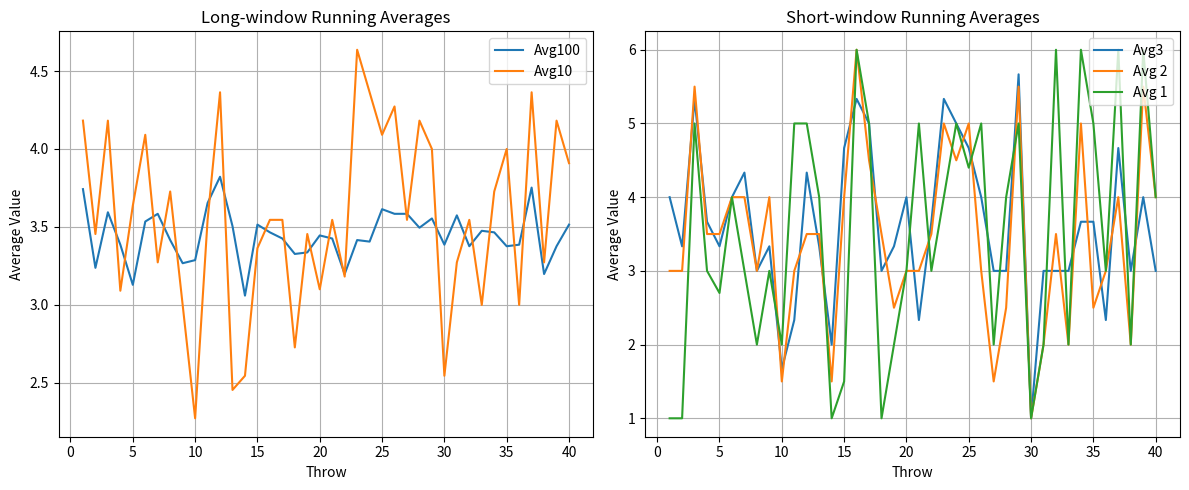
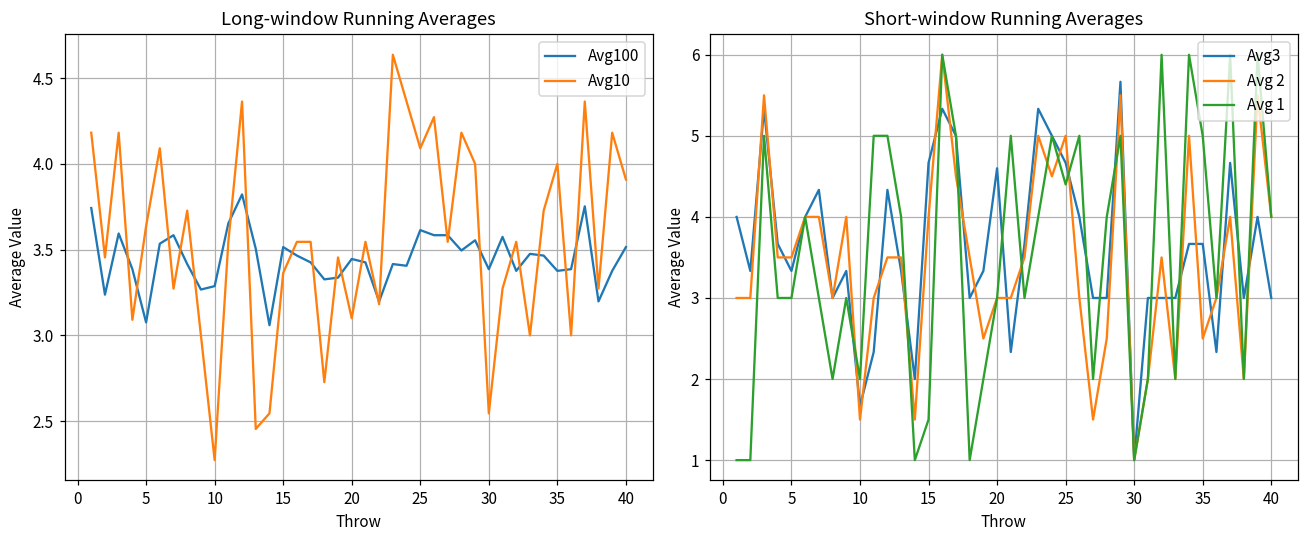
  {
    "Long-window Running Averages": {
      "Avg100": {
-       "5": 3.13,
+       "5": 3.08,
        "10": 3.29,
        "15": 3.51,
        "20": 3.45,
        "25": 3.61,
        "30": 3.39,
        "35": 3.38,
        "40": 3.51
      },
      "Avg10": {
        "5": 3.64,
        "10": 2.27,
        "15": 3.36,
        "20": 3.10,
        "25": 4.09,
        "30": 2.55,
        "35": 4.00,
        "40": 3.91
      }
    },
    "Short-window Running Averages": {
      "Avg3": {
        "5": 3.3,
        "10": 1.7,
        "15": 4.7,
-       "20": 4.0,
+       "20": 4.6,
        "25": 4.7,
        "35": 3.7,
        "40": 3.0
      },
      "Avg 2": {
        "5": 3.5,
        "10": 1.5,
        "15": 4.0,
        "25": 5.0,
        "35": 2.5
      },
      "Avg 1": {
-       "5": 2.7,
+       "5": 3.0,
        "10": 2.0,
        "15": 1.5,
        "25": 4.4,
        "35": 5.0
      }
    }
  }
